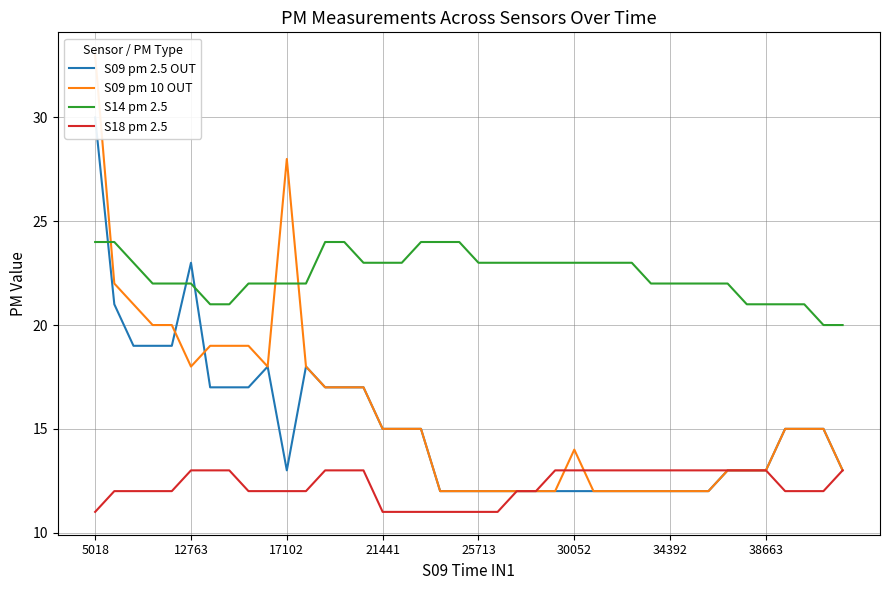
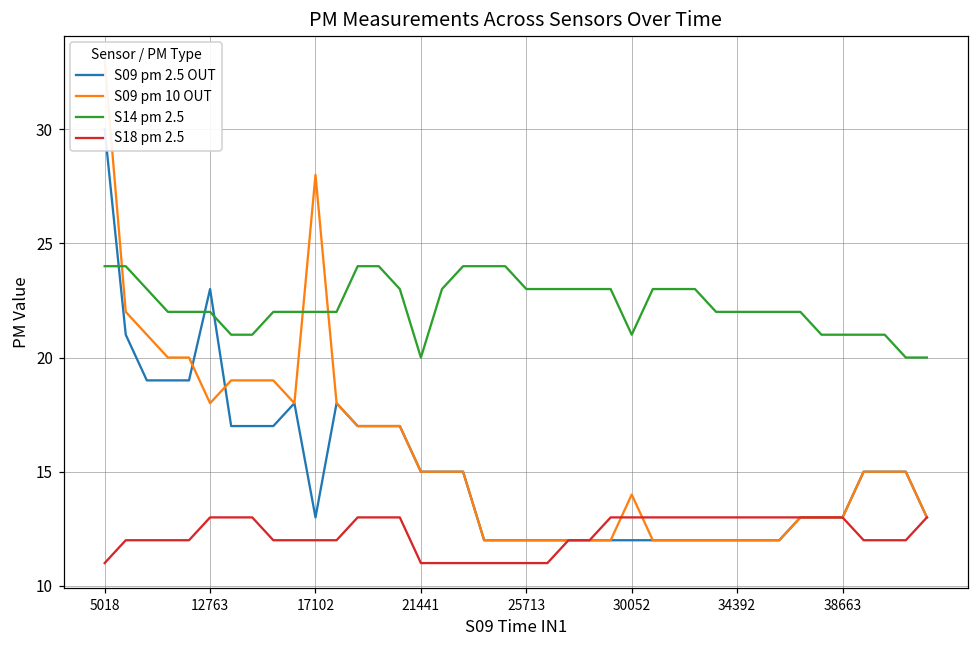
  {
    "S09 pm 2.5 OUT": {
      "12763": 23,
      "17102": 13,
      "30052": 12
    },
    "S09 pm 10 OUT": {
      "12763": 18,
      "17102": 28,
      "30052": 14
    },
    "S14 pm 2.5": {
      "5018": 24,
      "12763": 22,
      "17102": 22,
-     "21441": 23,
+     "21441": 20,
      "25713": 23,
-     "30052": 23,
+     "30052": 21,
      "34392": 22,
      "38663": 21
    },
    "S18 pm 2.5": {
      "5018": 11,
      "12763": 13,
      "17102": 12,
      "21441": 11,
      "25713": 11,
      "30052": 13,
      "34392": 13
    }
  }
